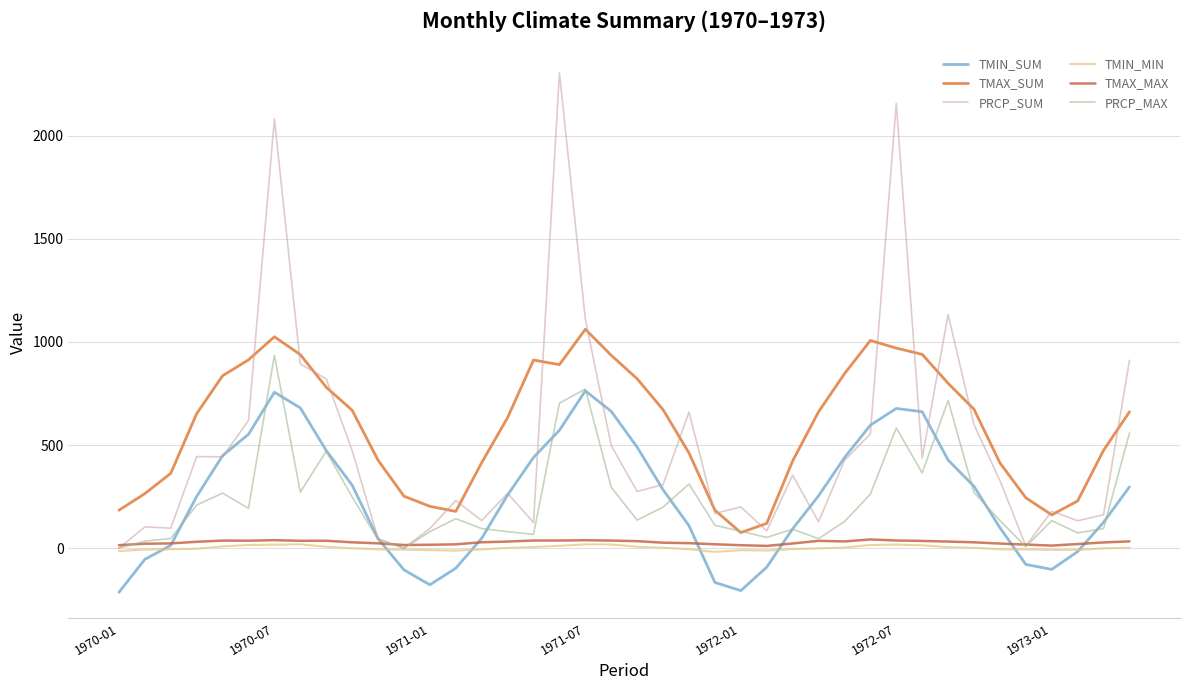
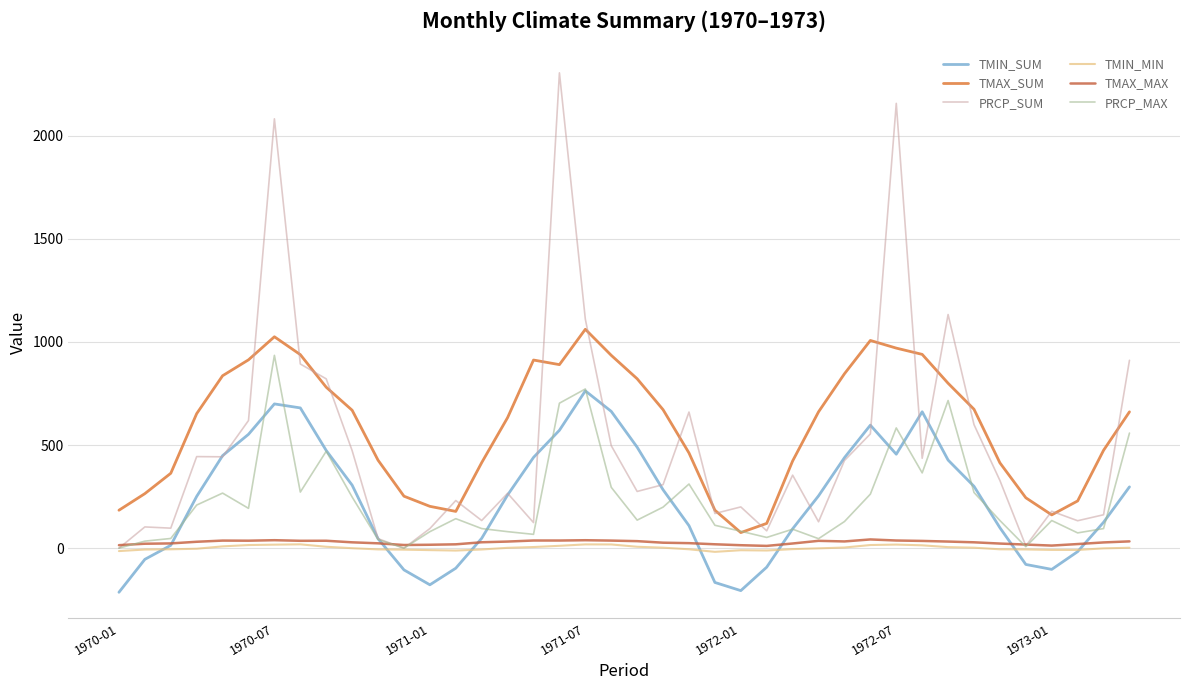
  {
    "TMIN_SUM": {
      "1970-01": -210,
-     "1970-07": 760,
+     "1970-07": 700,
      "1971-01": -180,
      "1972-01": -210,
-     "1972-07": 680,
+     "1972-07": 460,
      "1973-01": -100
    }
  }
